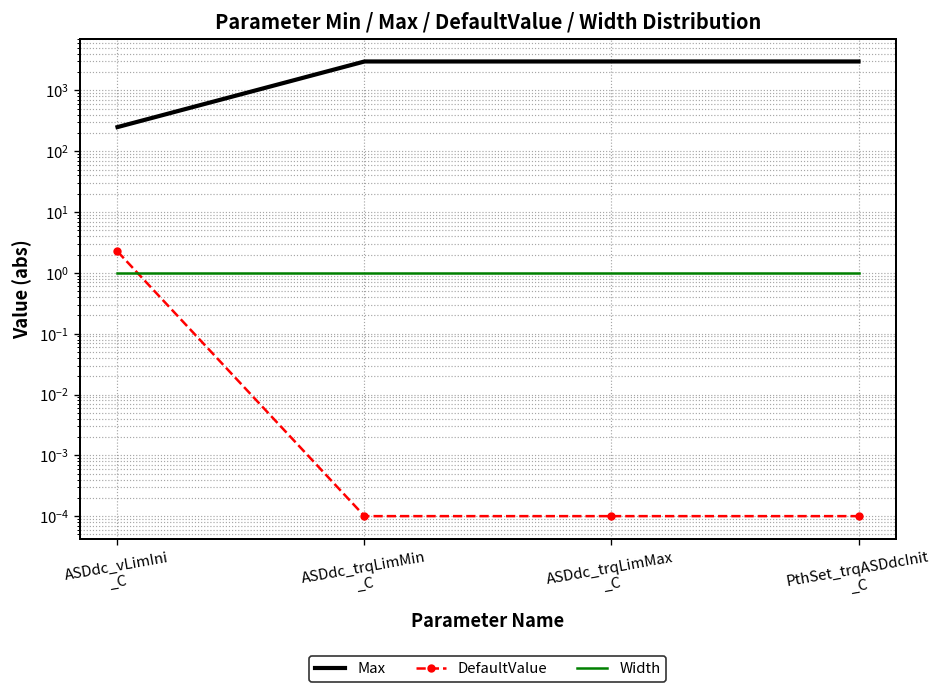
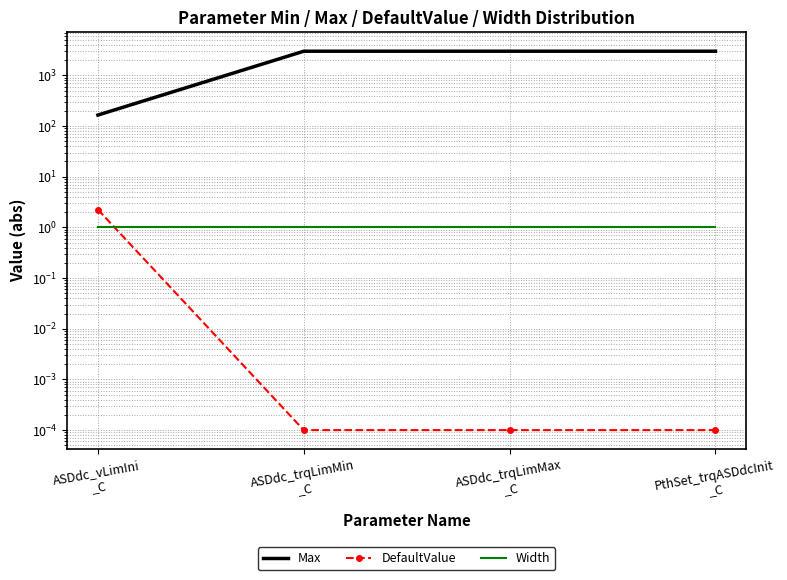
  {
    "Max": {
-     "ASDdc_vLimIni _C": 300,
+     "ASDdc_vLimIni _C": 170,
      "ASDdc_trqLimMin _C": 3000,
      "ASDdc_trqLimMax _C": 3000,
      "PthSet_trqASDdcInit _C": 3000
    },
    "DefaultValue": {
      "ASDdc_vLimIni _C": 2,
      "ASDdc_trqLimMin _C": 0.00010,
      "ASDdc_trqLimMax _C": 0.00010,
      "PthSet_trqASDdcInit _C": 0.00010
    },
    "Width": {
      "ASDdc_vLimIni _C": 1,
      "ASDdc_trqLimMin _C": 1,
      "ASDdc_trqLimMax _C": 1,
      "PthSet_trqASDdcInit _C": 1
    }
  }
